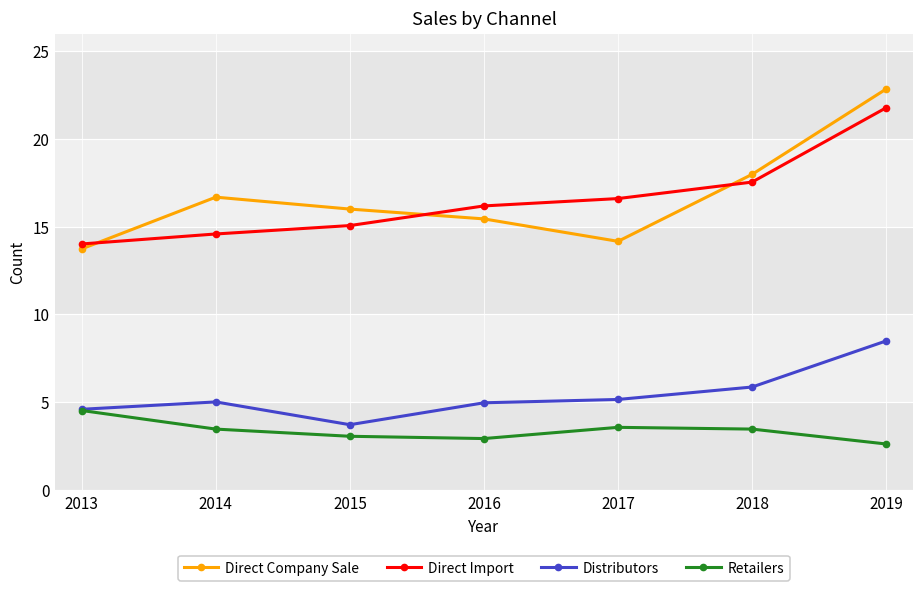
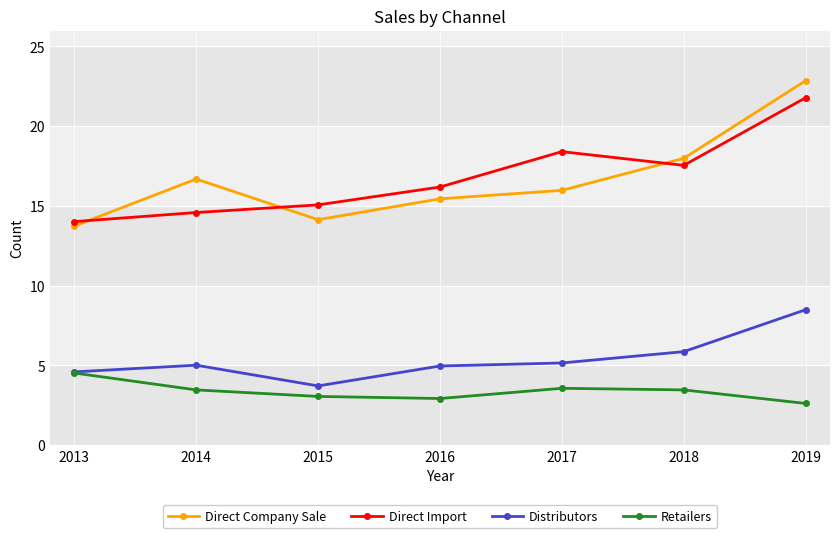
  {
    "Direct Company Sale": {
      "2013": 13.7,
      "2014": 16.7,
-     "2015": 16.0,
+     "2015": 14.1,
      "2016": 15.4,
-     "2017": 14.2,
+     "2017": 16.0,
      "2018": 18.0,
      "2019": 22.9
    },
    "Direct Import": {
      "2013": 14.0,
      "2014": 14.6,
      "2015": 15.1,
      "2016": 16.2,
-     "2017": 16.6,
+     "2017": 18.4,
      "2018": 17.5,
      "2019": 21.8
    },
    "Distributors": {
      "2014": 5.0,
      "2015": 3.7,
      "2016": 5.0,
      "2017": 5.1,
      "2018": 5.9,
      "2019": 8.5
    },
    "Retailers": {
      "2014": 3.5,
      "2015": 3.0,
      "2016": 2.9,
      "2017": 3.6,
      "2018": 3.5,
      "2019": 2.6
    }
  }
